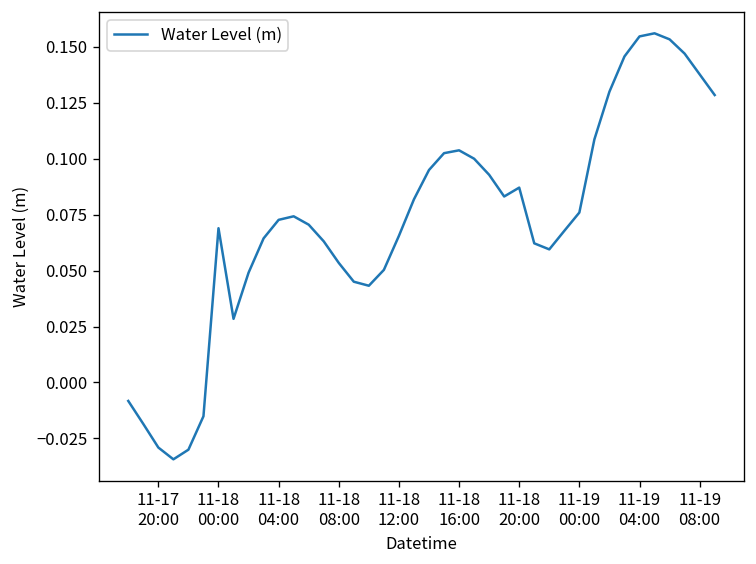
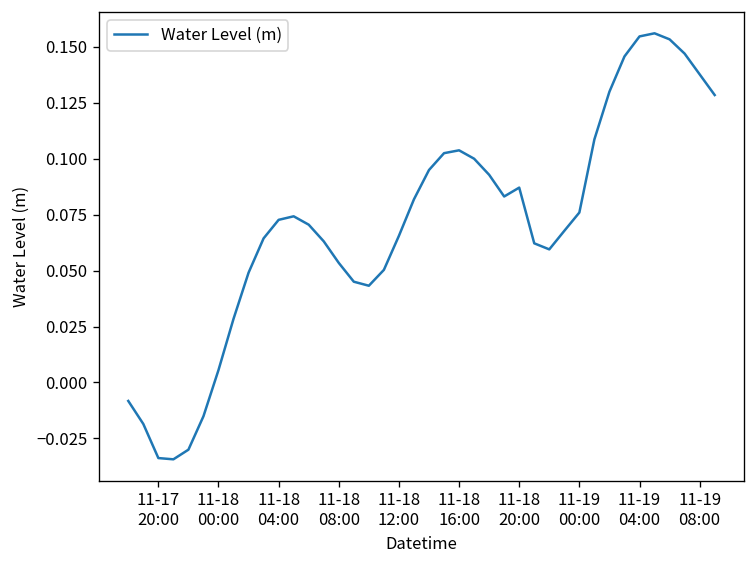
  {
-   "11-17 20:00": -0.029,
-   "11-18 00:00": 0.069,
+   "11-17 20:00": -0.034,
+   "11-18 00:00": 0.006,
    "11-18 04:00": 0.073,
    "11-18 08:00": 0.053,
    "11-18 12:00": 0.066,
    "11-18 16:00": 0.104,
    "11-18 20:00": 0.087,
    "11-19 00:00": 0.076,
    "11-19 04:00": 0.155,
    "11-19 08:00": 0.138
  }
